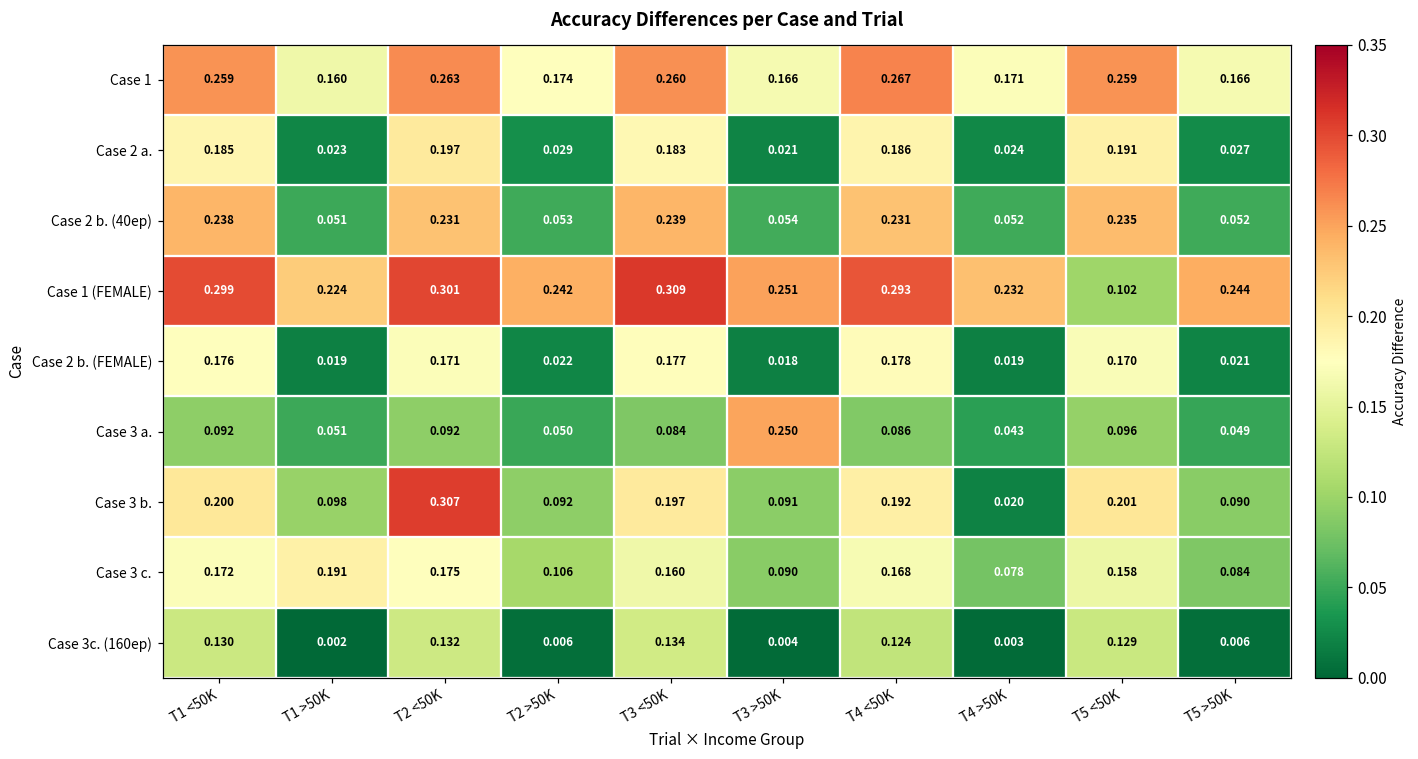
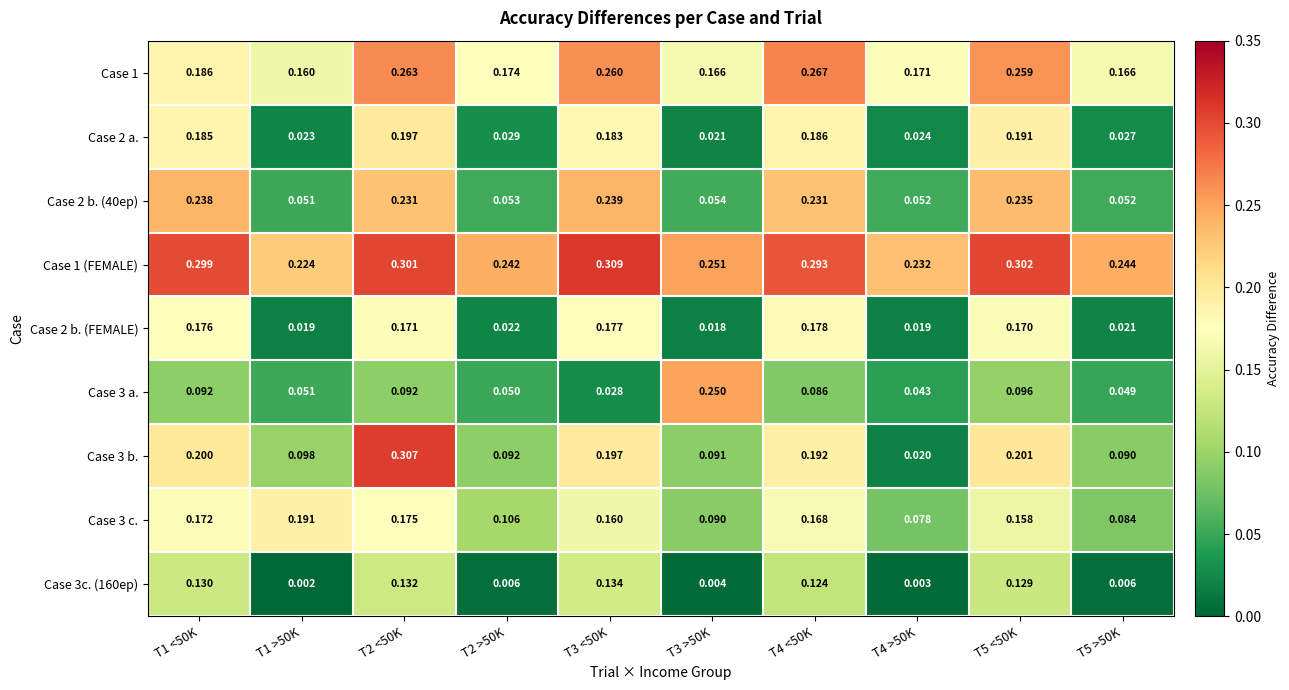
  {
    "Case 1": {
-     "T1 <50K": 0.259,
+     "T1 <50K": 0.186,
      "T1 >50K": 0.160,
      "T2 <50K": 0.263,
      "T2 >50K": 0.174,
      "T3 <50K": 0.260,
      "T3 >50K": 0.166,
      "T4 <50K": 0.267,
      "T4 >50K": 0.171,
      "T5 <50K": 0.259,
      "T5 >50K": 0.166
    },
    "Case 2 a.": {
      "T1 <50K": 0.185,
      "T1 >50K": 0.023,
      "T2 <50K": 0.197,
      "T2 >50K": 0.029,
      "T3 <50K": 0.183,
      "T3 >50K": 0.021,
      "T4 <50K": 0.186,
      "T4 >50K": 0.024,
      "T5 <50K": 0.191,
      "T5 >50K": 0.027
    },
    "Case 2 b. (40ep)": {
      "T1 <50K": 0.238,
      "T1 >50K": 0.051,
      "T2 <50K": 0.231,
      "T2 >50K": 0.053,
      "T3 <50K": 0.239,
      "T3 >50K": 0.054,
      "T4 <50K": 0.231,
      "T4 >50K": 0.052,
      "T5 <50K": 0.235,
      "T5 >50K": 0.052
    },
    "Case 1 (FEMALE)": {
      "T1 <50K": 0.299,
      "T1 >50K": 0.224,
      "T2 <50K": 0.301,
      "T2 >50K": 0.242,
      "T3 <50K": 0.309,
      "T3 >50K": 0.251,
      "T4 <50K": 0.293,
      "T4 >50K": 0.232,
-     "T5 <50K": 0.102,
+     "T5 <50K": 0.302,
      "T5 >50K": 0.244
    },
    "Case 2 b. (FEMALE)": {
      "T1 <50K": 0.176,
      "T1 >50K": 0.019,
      "T2 <50K": 0.171,
      "T2 >50K": 0.022,
      "T3 <50K": 0.177,
      "T3 >50K": 0.018,
      "T4 <50K": 0.178,
      "T4 >50K": 0.019,
      "T5 <50K": 0.170,
      "T5 >50K": 0.021
    },
    "Case 3 a.": {
      "T1 <50K": 0.092,
      "T1 >50K": 0.051,
      "T2 <50K": 0.092,
      "T2 >50K": 0.050,
-     "T3 <50K": 0.084,
+     "T3 <50K": 0.028,
      "T3 >50K": 0.250,
      "T4 <50K": 0.086,
      "T4 >50K": 0.043,
      "T5 <50K": 0.096,
      "T5 >50K": 0.049
    },
    "Case 3 b.": {
      "T1 <50K": 0.200,
      "T1 >50K": 0.098,
      "T2 <50K": 0.307,
      "T2 >50K": 0.092,
      "T3 <50K": 0.197,
      "T3 >50K": 0.091,
      "T4 <50K": 0.192,
      "T4 >50K": 0.020,
      "T5 <50K": 0.201,
      "T5 >50K": 0.090
    },
    "Case 3 c.": {
      "T1 <50K": 0.172,
      "T1 >50K": 0.191,
      "T2 <50K": 0.175,
      "T2 >50K": 0.106,
      "T3 <50K": 0.160,
      "T3 >50K": 0.090,
      "T4 <50K": 0.168,
      "T4 >50K": 0.078,
      "T5 <50K": 0.158,
      "T5 >50K": 0.084
    },
    "Case 3c. (160ep)": {
      "T1 <50K": 0.130,
      "T1 >50K": 0.002,
      "T2 <50K": 0.132,
      "T2 >50K": 0.006,
      "T3 <50K": 0.134,
      "T3 >50K": 0.004,
      "T4 <50K": 0.124,
      "T4 >50K": 0.003,
      "T5 <50K": 0.129,
      "T5 >50K": 0.006
    }
  }
